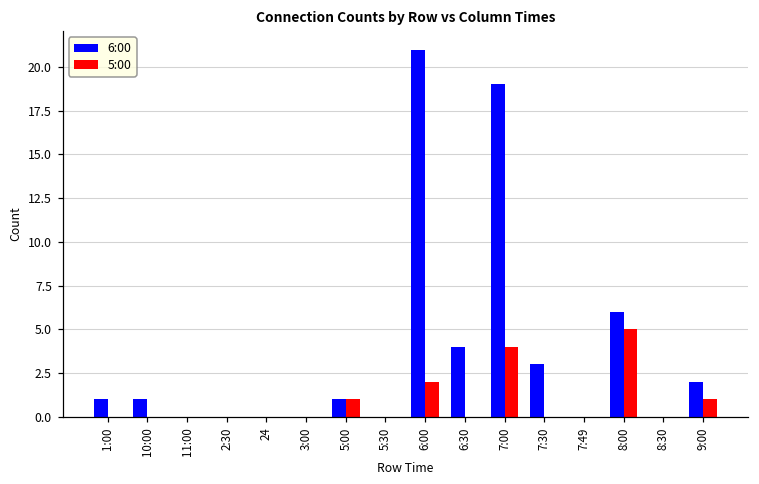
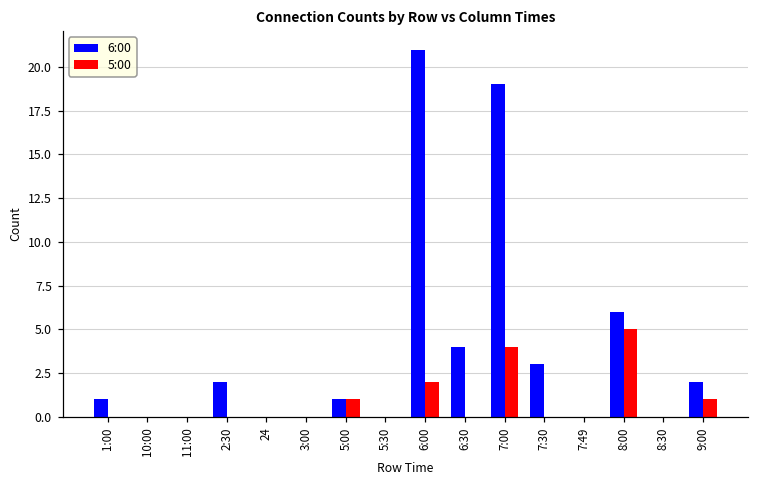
  {
    "6:00": {
      "1:00": 1,
-     "10:00": 1,
+     "10:00": 0,
      "11:00": 0,
-     "2:30": 0,
+     "2:30": 2,
      "24": 0,
      "3:00": 0,
      "5:00": 1,
      "5:30": 0,
      "6:00": 21,
      "6:30": 4,
      "7:00": 19,
      "7:30": 3,
      "7:49": 0,
      "8:00": 6,
      "8:30": 0,
      "9:00": 2
    },
    "5:00": {
      "1:00": 0,
      "10:00": 0,
      "11:00": 0,
      "2:30": 0,
      "24": 0,
      "3:00": 0,
      "5:00": 1,
      "5:30": 0,
      "6:00": 2,
      "6:30": 0,
      "7:00": 4,
      "7:30": 0,
      "7:49": 0,
      "8:00": 5,
      "8:30": 0,
      "9:00": 1
    }
  }
